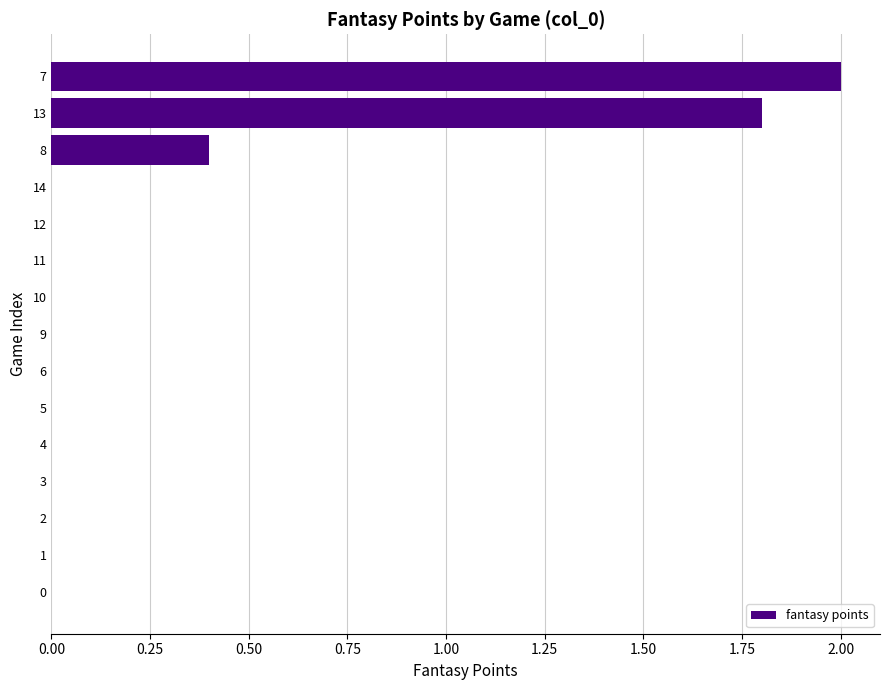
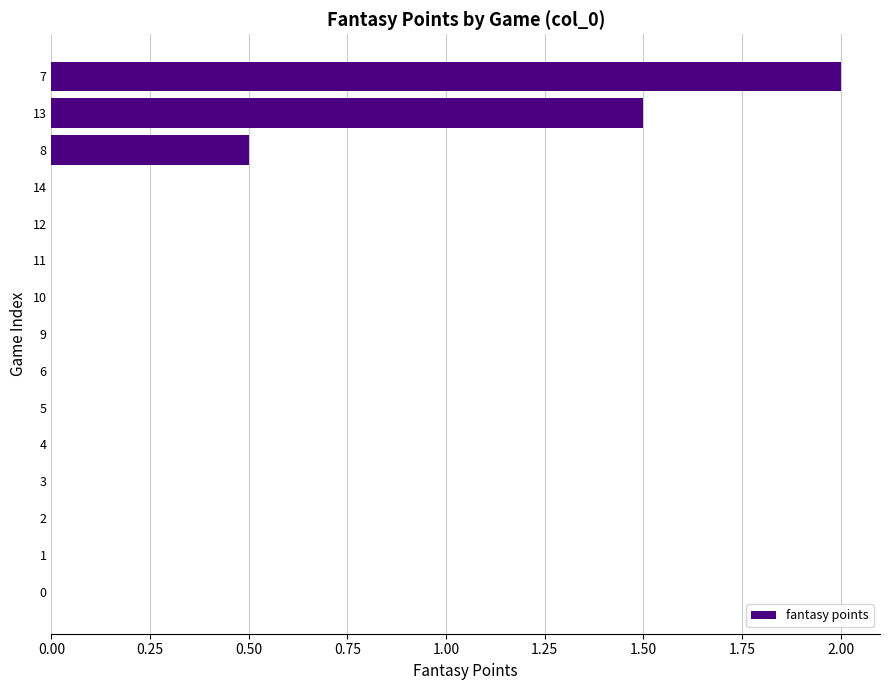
  {
    "7": 2.0,
-   "13": 1.8,
-   "8": 0.4,
+   "13": 1.5,
+   "8": 0.5,
    "14": 0.0,
    "12": 0.0,
    "11": 0.0,
    "10": 0.0,
    "9": 0.0,
    "6": 0.0,
    "5": 0.0,
    "4": 0.0,
    "3": 0.0,
    "2": 0.0,
    "1": 0.0,
    "0": 0.0
  }
